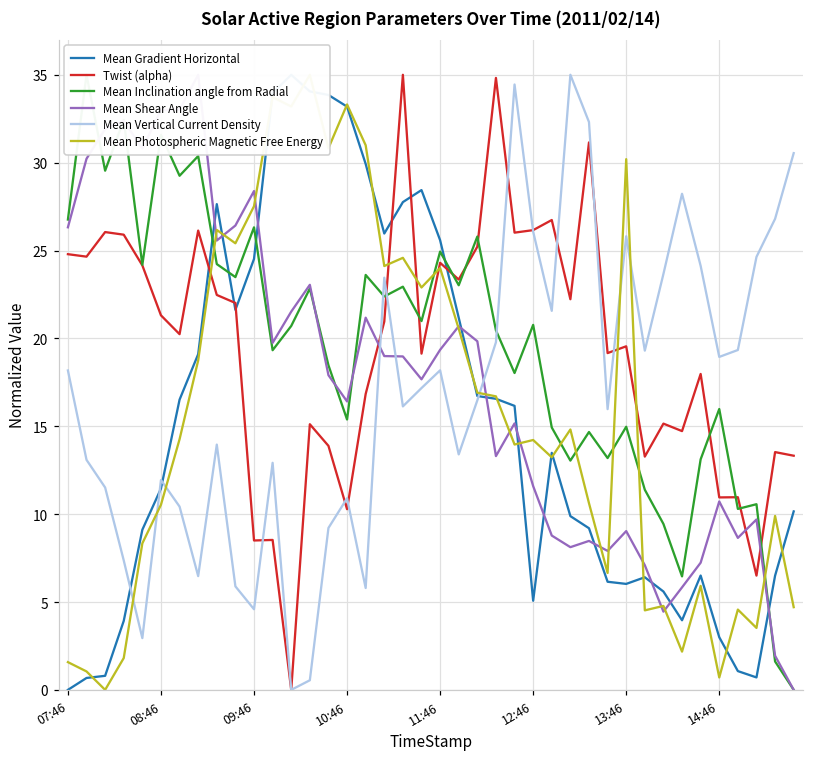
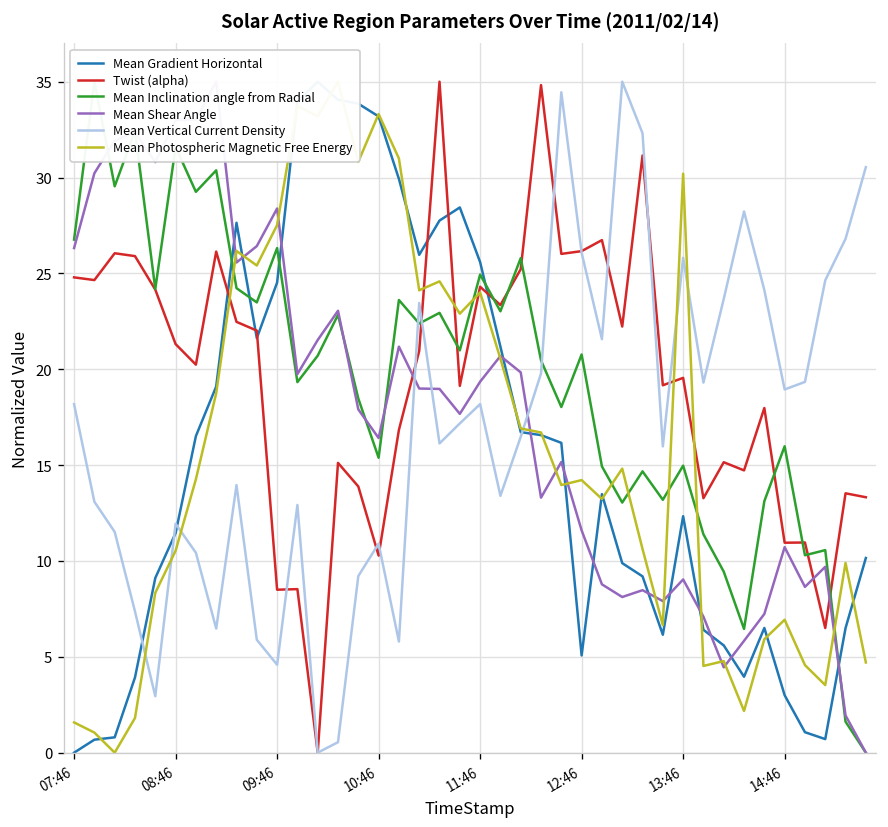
  {
    "Mean Gradient Horizontal": {
      "07:46": 0.0,
      "08:46": 11.5,
      "09:46": 24.5,
      "11:46": 25.6,
      "12:46": 5.1,
-     "13:46": 6.0,
+     "13:46": 12.3,
      "14:46": 3.0
    },
    "Twist (alpha)": {
      "07:46": 24.8,
      "08:46": 21.3,
      "09:46": 8.5,
      "10:46": 10.3,
      "11:46": 24.3,
      "13:46": 19.5,
      "14:46": 11.0
    },
    "Mean Inclination angle from Radial": {
      "07:46": 26.8,
      "09:46": 26.3,
      "10:46": 15.4,
      "11:46": 24.9,
      "12:46": 20.8,
      "13:46": 15.0,
      "14:46": 16.0
    },
    "Mean Shear Angle": {
      "07:46": 26.3,
      "09:46": 28.4,
      "10:46": 16.4,
      "11:46": 19.3,
      "12:46": 11.6,
      "13:46": 9.0,
      "14:46": 10.7
    },
    "Mean Vertical Current Density": {
      "07:46": 18.2,
      "08:46": 11.9,
      "09:46": 4.6,
      "10:46": 10.9,
      "11:46": 18.2,
      "13:46": 25.8,
      "14:46": 18.9
    },
    "Mean Photospheric Magnetic Free Energy": {
      "07:46": 1.6,
      "08:46": 10.5,
      "09:46": 27.5,
      "11:46": 24.0,
      "12:46": 14.2,
      "13:46": 30.2,
-     "14:46": 0.7
+     "14:46": 6.9
    }
  }
